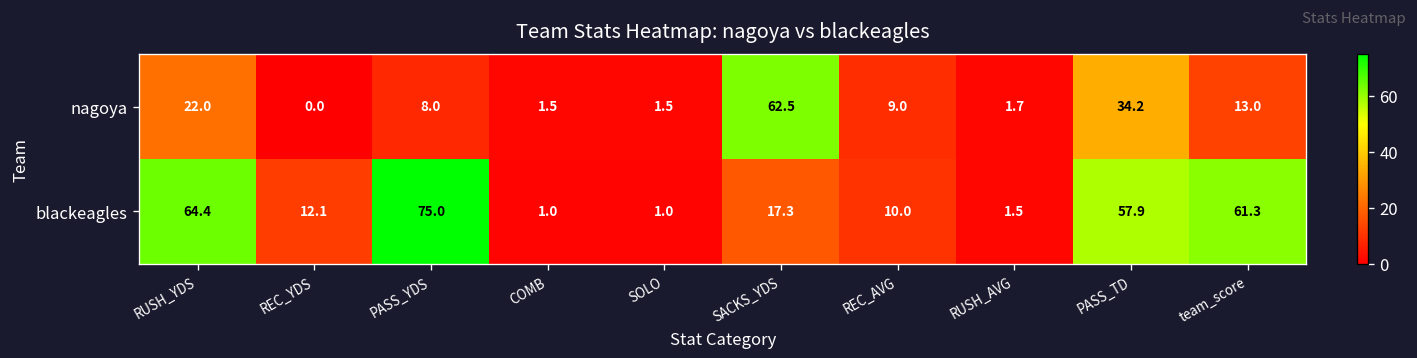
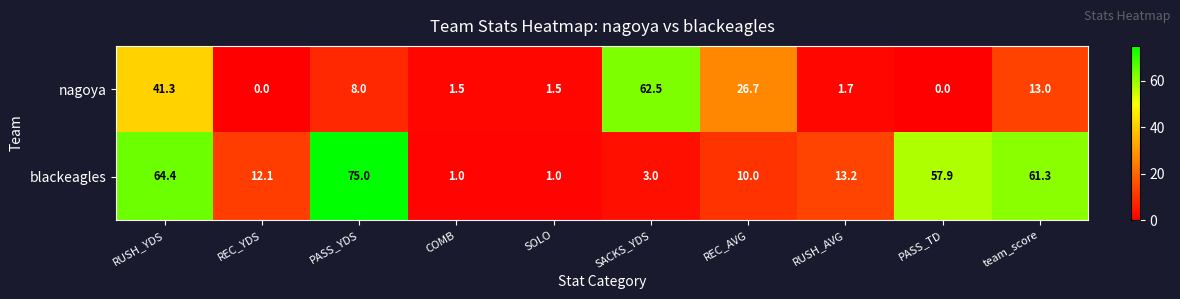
  {
    "nagoya": {
-     "RUSH_YDS": 22.0,
+     "RUSH_YDS": 41.3,
      "REC_YDS": 0.0,
      "PASS_YDS": 8.0,
      "COMB": 1.5,
      "SOLO": 1.5,
      "SACKS_YDS": 62.5,
-     "REC_AVG": 9.0,
+     "REC_AVG": 26.7,
      "RUSH_AVG": 1.7,
-     "PASS_TD": 34.2,
+     "PASS_TD": 0.0,
      "team_score": 13.0
    },
    "blackeagles": {
      "RUSH_YDS": 64.4,
      "REC_YDS": 12.1,
      "PASS_YDS": 75.0,
      "COMB": 1.0,
      "SOLO": 1.0,
-     "SACKS_YDS": 17.3,
+     "SACKS_YDS": 3.0,
      "REC_AVG": 10.0,
-     "RUSH_AVG": 1.5,
+     "RUSH_AVG": 13.2,
      "PASS_TD": 57.9,
      "team_score": 61.3
    }
  }
